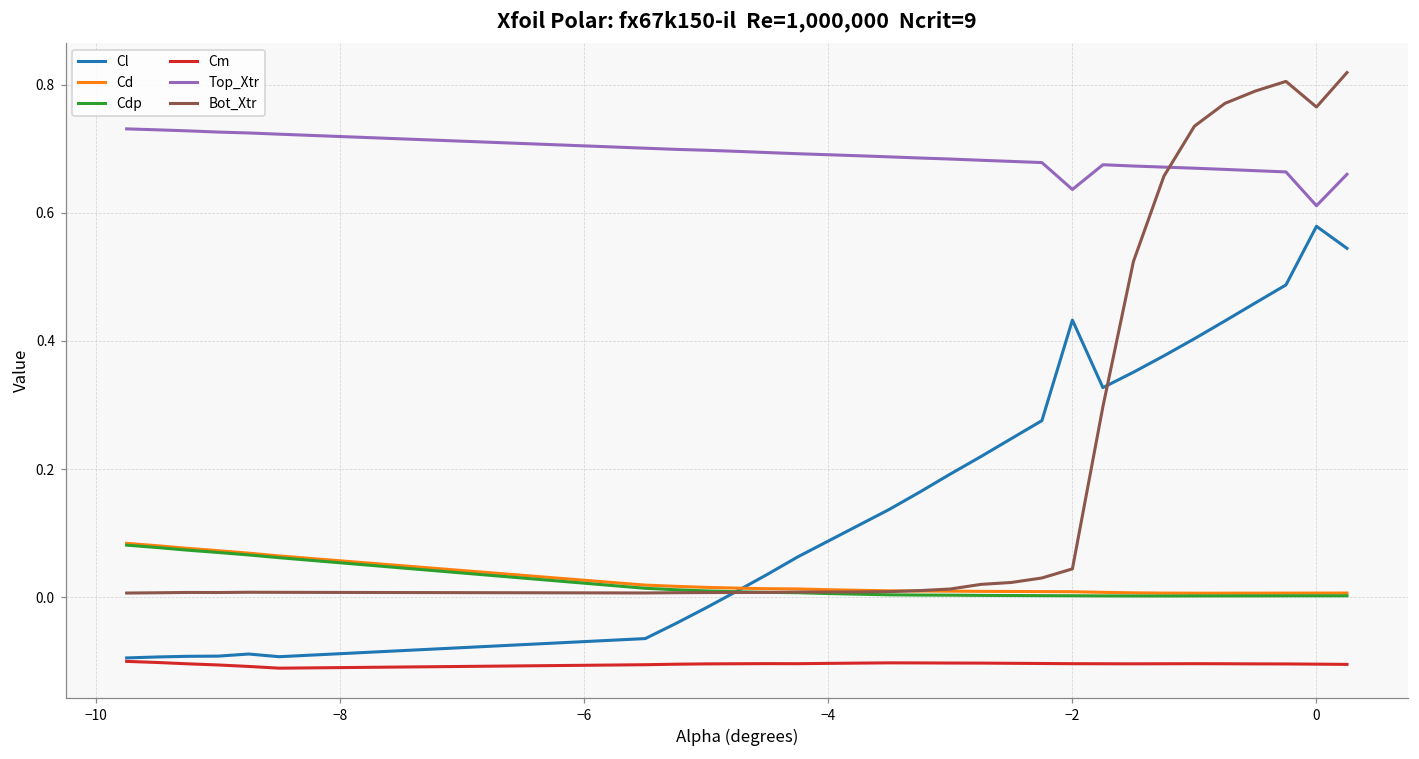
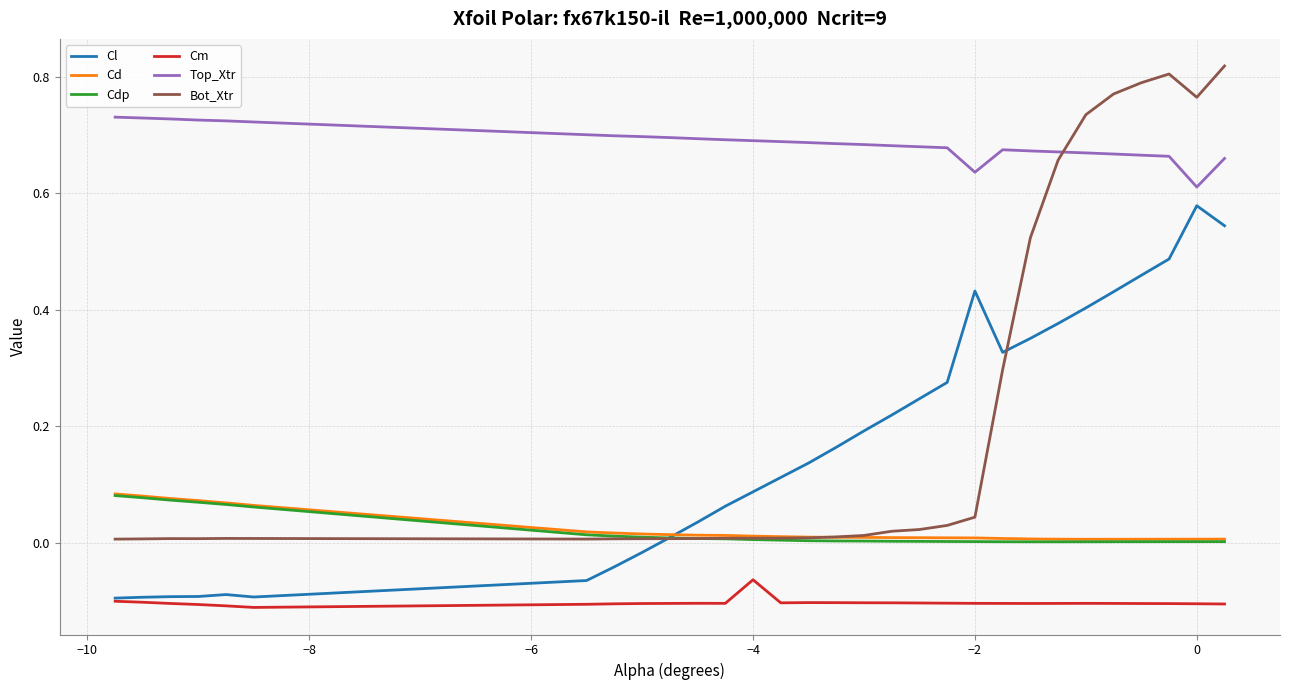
  {
    "Cl": {
      "−4": 0.09,
      "−2": 0.43,
      "0": 0.58
    },
    "Cd": {
      "−2": 0.01
    },
    "Cdp": {
      "−2": 0.00
    },
    "Cm": {
-     "−4": -0.10,
+     "−4": -0.06,
      "−2": -0.10,
      "0": -0.10
    },
    "Top_Xtr": {
      "−4": 0.69,
      "−2": 0.64,
      "0": 0.61
    },
    "Bot_Xtr": {
      "−2": 0.04,
      "0": 0.77
    }
  }
